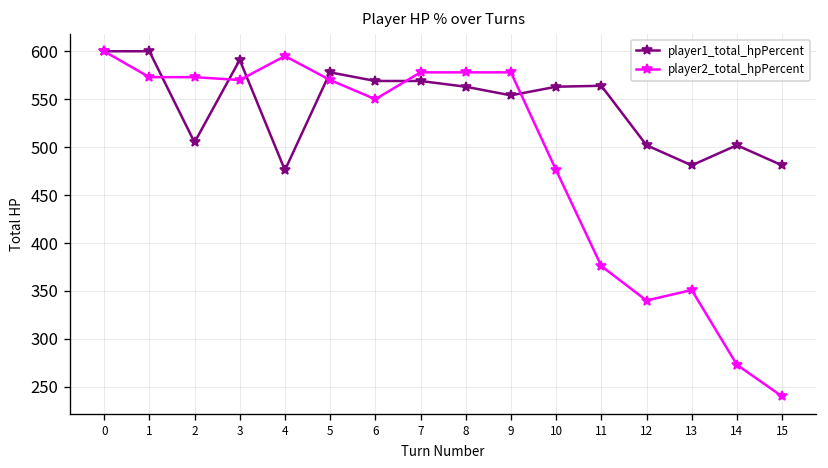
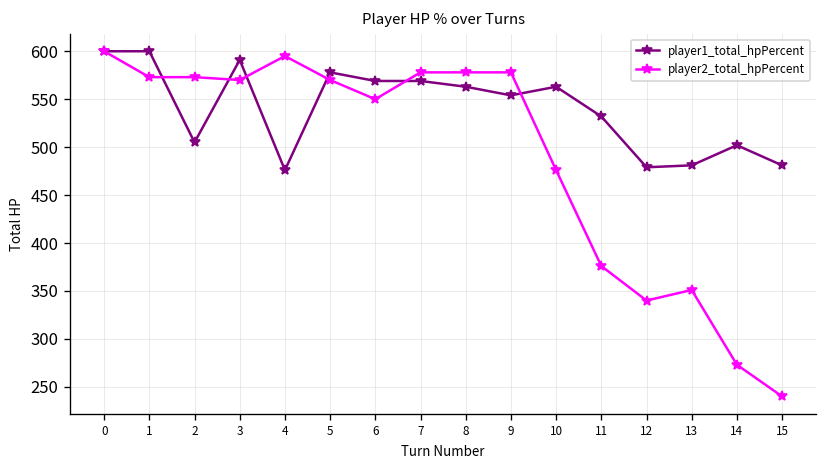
  {
    "player1_total_hpPercent": {
      "1": 600,
      "2": 510,
      "3": 590,
      "4": 480,
      "5": 580,
      "6": 570,
      "7": 570,
      "8": 560,
      "9": 550,
      "10": 560,
-     "11": 560,
-     "12": 500,
+     "11": 530,
+     "12": 480,
      "13": 480,
      "14": 500,
      "15": 480
    },
    "player2_total_hpPercent": {
      "1": 570,
      "2": 570,
      "3": 570,
      "4": 600,
      "5": 570,
      "6": 550,
      "7": 580,
      "8": 580,
      "9": 580,
      "10": 480,
      "11": 380,
      "12": 340,
      "13": 350,
      "14": 270,
      "15": 240
    }
  }
